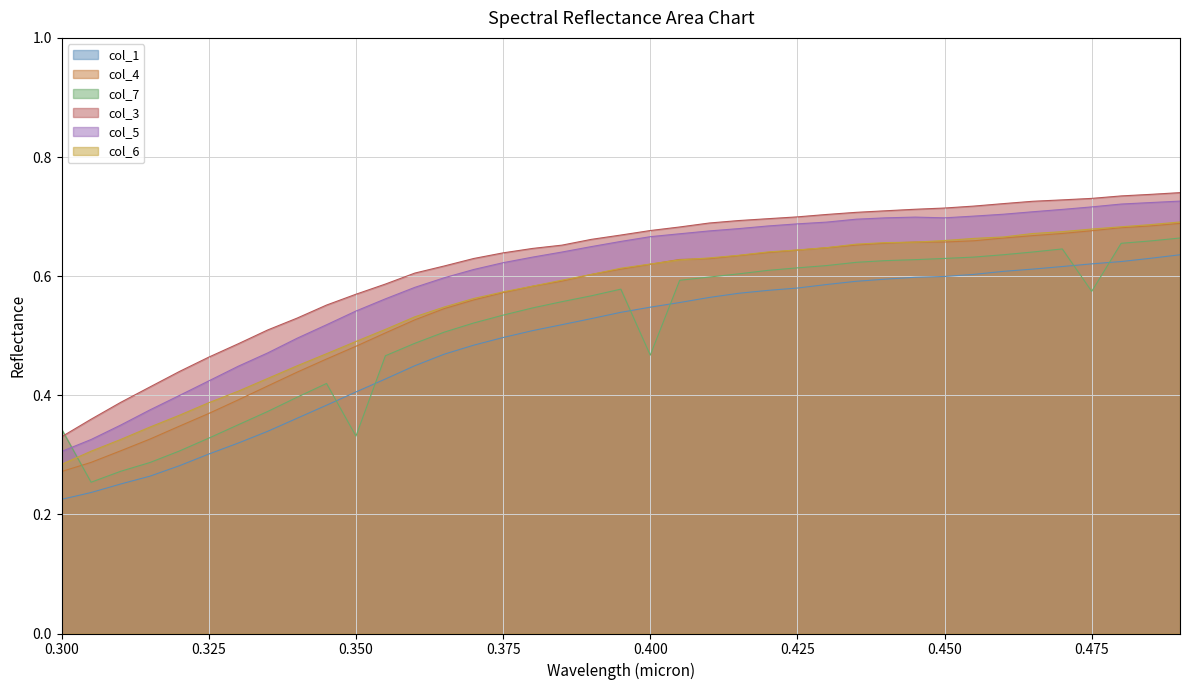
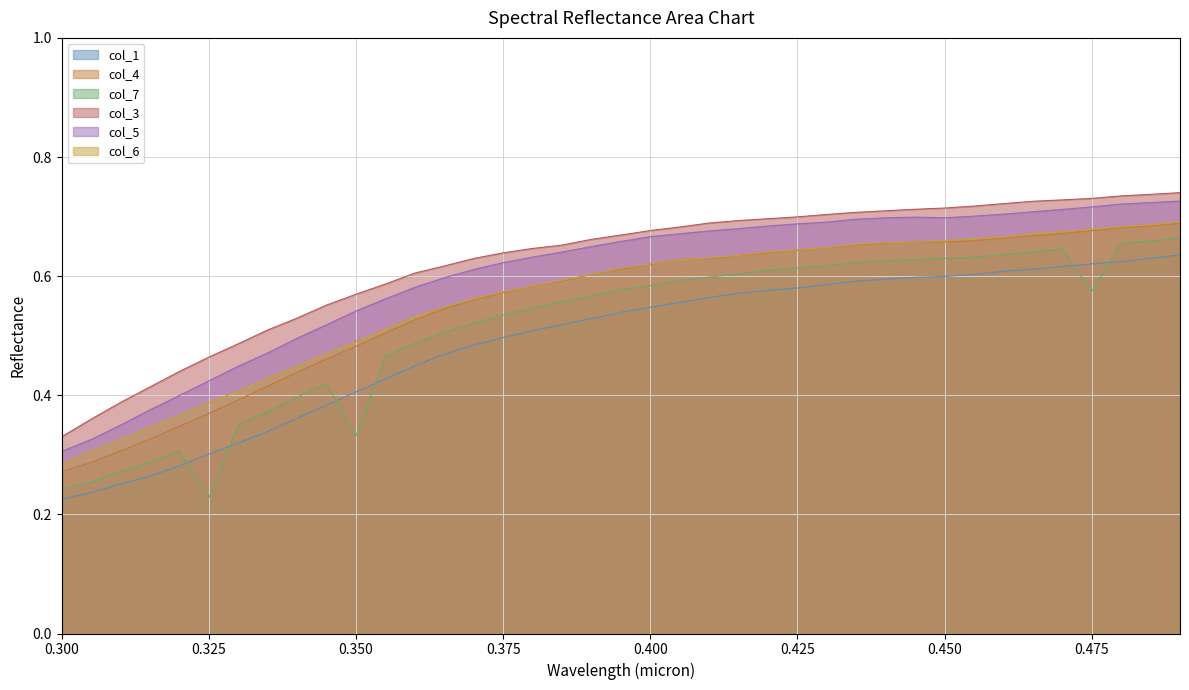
  {
    "col_7": {
-     "0.300": 0.34,
-     "0.325": 0.33,
+     "0.300": 0.24,
+     "0.325": 0.23,
      "0.350": 0.33,
      "0.375": 0.53,
-     "0.400": 0.47,
+     "0.400": 0.58,
      "0.425": 0.61,
      "0.450": 0.63,
      "0.475": 0.57
    }
  }
